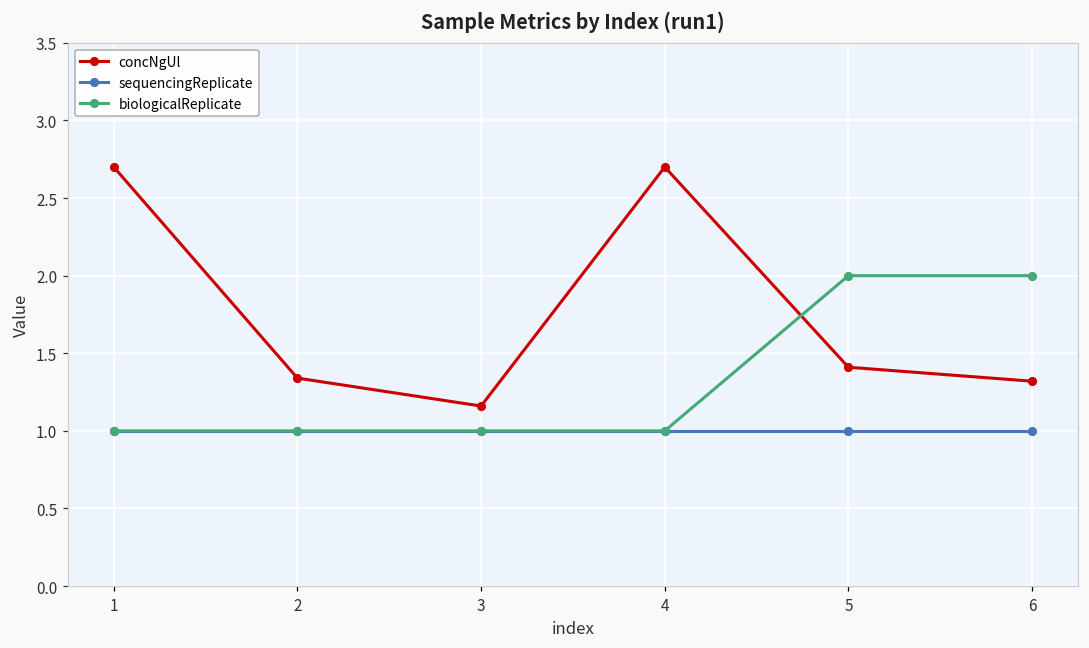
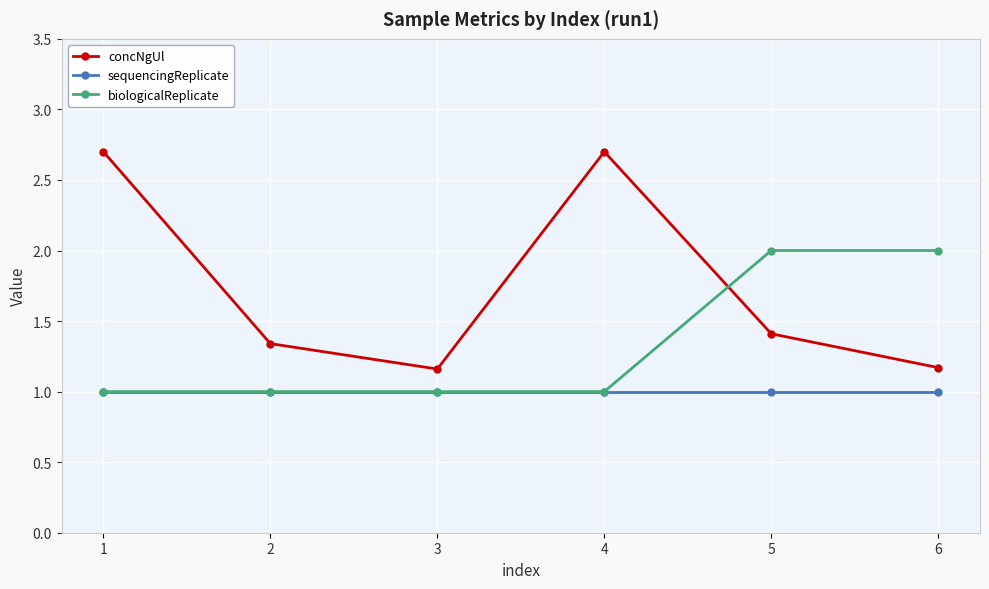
  {
    "concNgUl": {
      "1": 2.70,
      "2": 1.34,
      "3": 1.16,
      "4": 2.70,
      "5": 1.41,
-     "6": 1.32
+     "6": 1.17
    },
    "sequencingReplicate": {
      "5": 1.00,
      "6": 1.00
    },
    "biologicalReplicate": {
      "5": 2.00,
      "6": 2.00
    }
  }
